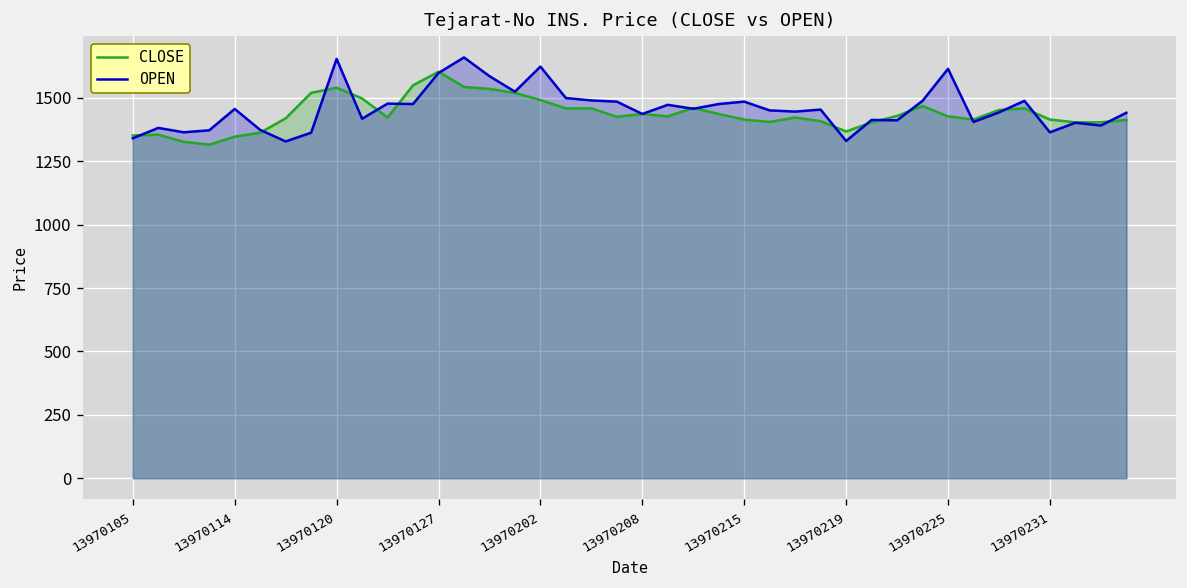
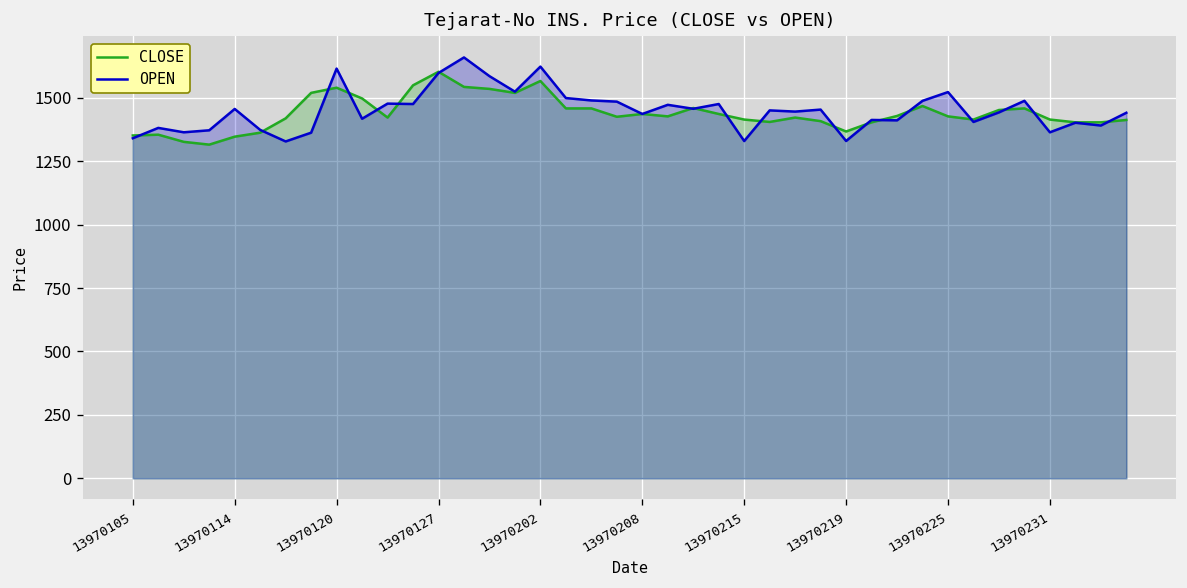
  {
    "CLOSE": {
      "13970114": 1350,
      "13970120": 1540,
-     "13970202": 1490,
+     "13970202": 1570,
      "13970215": 1410,
      "13970219": 1370,
      "13970225": 1430,
      "13970231": 1410
    },
    "OPEN": {
      "13970114": 1460,
-     "13970120": 1650,
+     "13970120": 1620,
      "13970202": 1620,
-     "13970215": 1490,
+     "13970215": 1330,
      "13970219": 1330,
-     "13970225": 1610,
+     "13970225": 1520,
      "13970231": 1360
    }
  }
